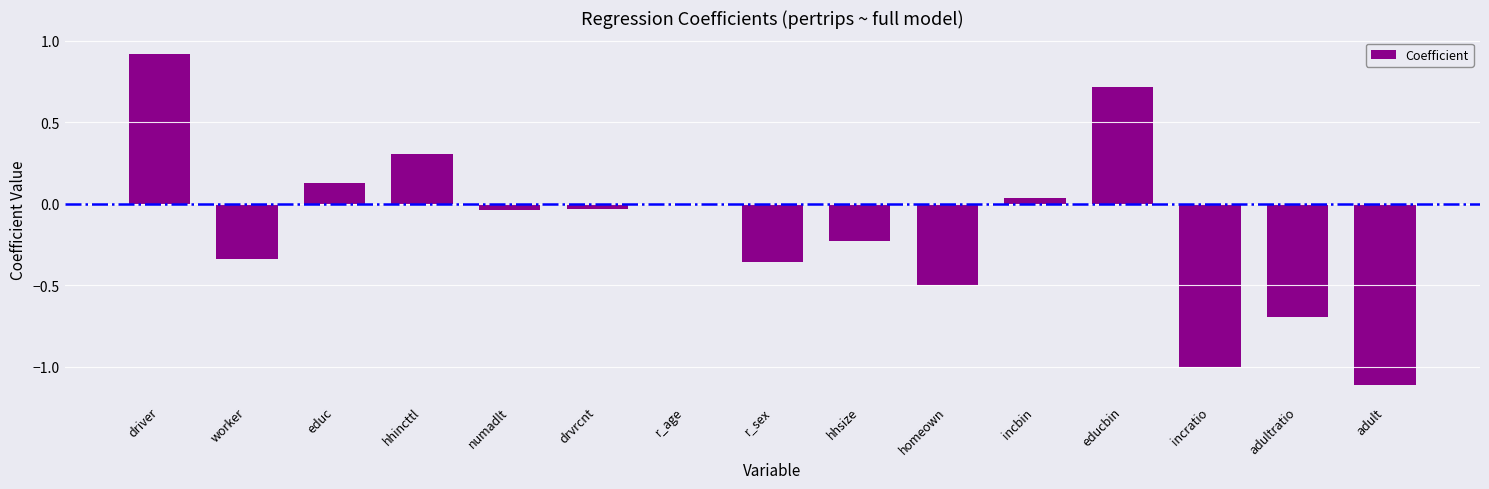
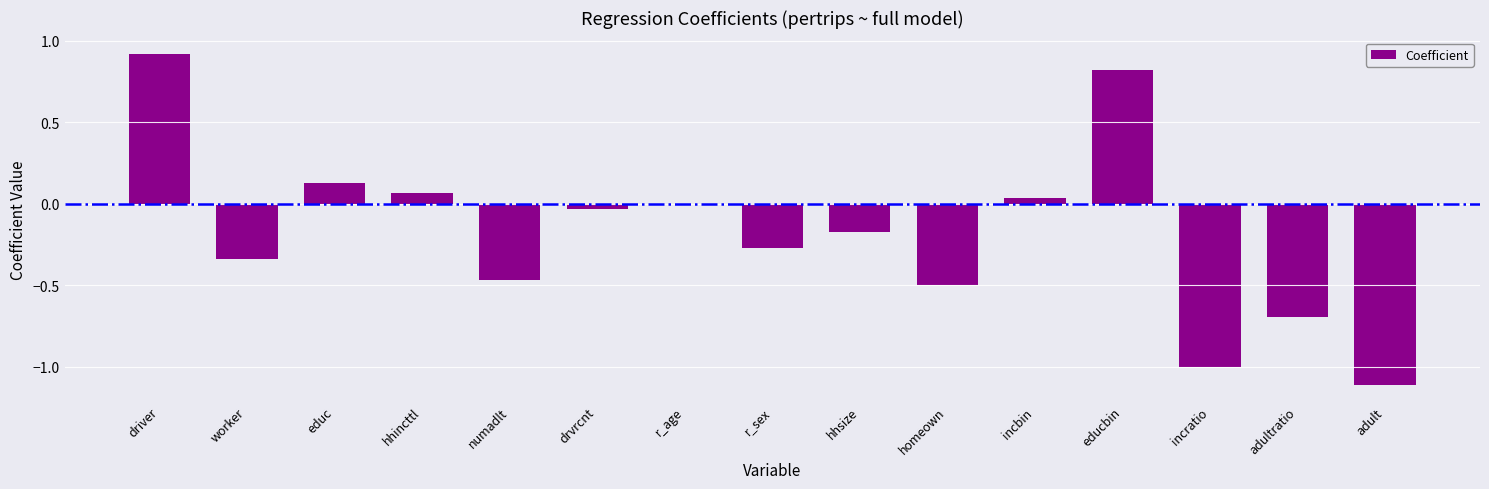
  {
    "driver": 0.92,
    "worker": -0.34,
    "educ": 0.13,
-   "hhincttl": 0.30,
-   "numadlt": -0.04,
+   "hhincttl": 0.06,
+   "numadlt": -0.47,
    "drvrcnt": -0.03,
-   "r_sex": -0.36,
-   "hhsize": -0.23,
+   "r_sex": -0.27,
+   "hhsize": -0.18,
    "homeown": -0.50,
    "incbin": 0.04,
-   "educbin": 0.71,
+   "educbin": 0.82,
    "incratio": -1.00,
    "adultratio": -0.70,
    "adult": -1.11
  }
